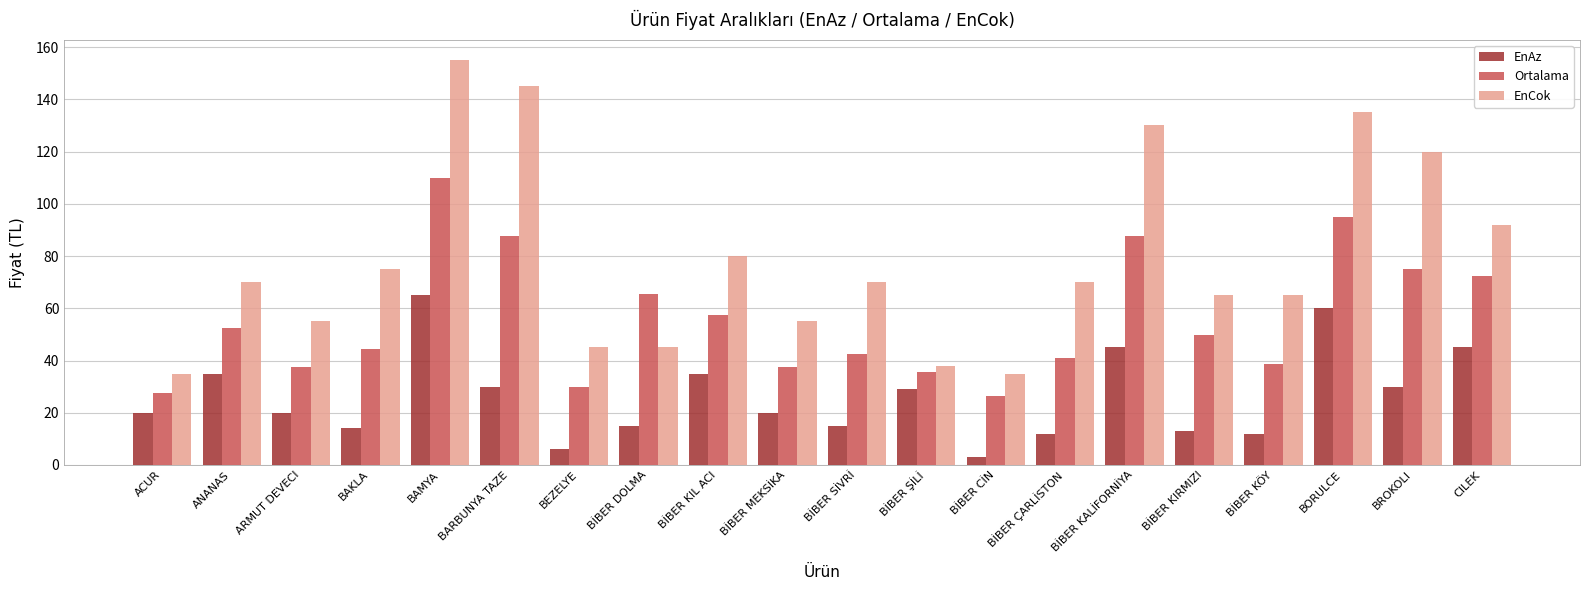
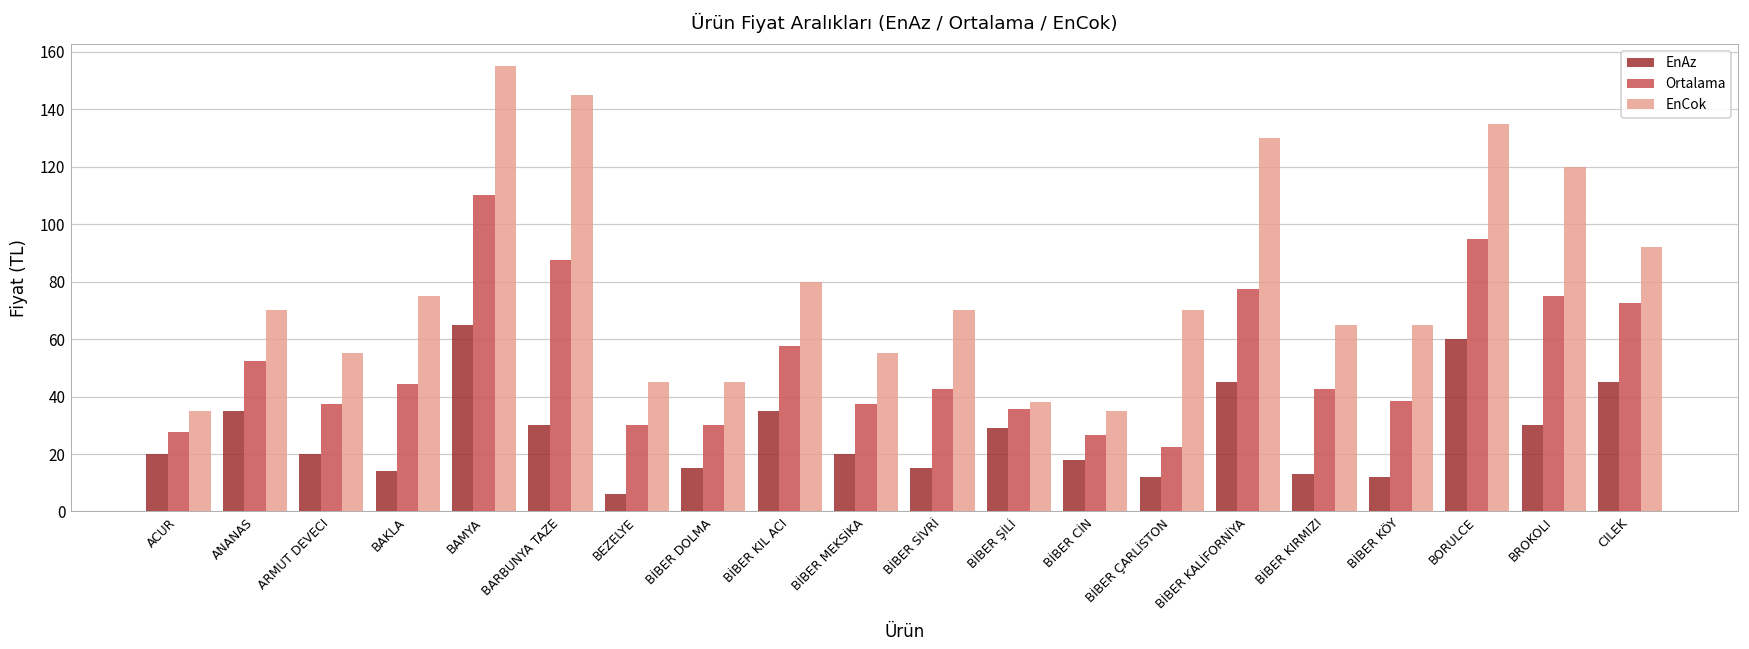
  {
    "EnAz": {
      "ACUR": 20,
      "ANANAS": 35,
      "ARMUT DEVECI": 20,
      "BAKLA": 14,
      "BAMYA": 65,
      "BARBUNYA TAZE": 30,
      "BEZELYE": 6,
      "BİBER DOLMA": 15,
      "BİBER KIL ACI": 35,
      "BİBER MEKSİKA": 20,
      "BİBER SİVRİ": 15,
      "BİBER ŞİLİ": 29,
-     "BİBER CİN": 3,
+     "BİBER CİN": 18,
      "BİBER ÇARLİSTON": 12,
      "BİBER KALİFORNİYA": 45,
      "BİBER KIRMIZI": 13,
      "BİBER KÖY": 12,
      "BORULCE": 60,
      "BROKOLI": 30,
      "CILEK": 45
    },
    "Ortalama": {
      "ACUR": 28,
      "ANANAS": 53,
      "ARMUT DEVECI": 38,
      "BAKLA": 45,
      "BAMYA": 110,
      "BARBUNYA TAZE": 88,
      "BEZELYE": 30,
-     "BİBER DOLMA": 65,
+     "BİBER DOLMA": 30,
      "BİBER KIL ACI": 58,
      "BİBER MEKSİKA": 38,
      "BİBER SİVRİ": 43,
      "BİBER ŞİLİ": 36,
      "BİBER CİN": 27,
-     "BİBER ÇARLİSTON": 41,
-     "BİBER KALİFORNİYA": 88,
-     "BİBER KIRMIZI": 50,
+     "BİBER ÇARLİSTON": 22,
+     "BİBER KALİFORNİYA": 78,
+     "BİBER KIRMIZI": 43,
      "BİBER KÖY": 39,
      "BORULCE": 95,
      "BROKOLI": 75,
      "CILEK": 73
    },
    "EnCok": {
      "ACUR": 35,
      "ANANAS": 70,
      "ARMUT DEVECI": 55,
      "BAKLA": 75,
      "BAMYA": 155,
      "BARBUNYA TAZE": 145,
      "BEZELYE": 45,
      "BİBER DOLMA": 45,
      "BİBER KIL ACI": 80,
      "BİBER MEKSİKA": 55,
      "BİBER SİVRİ": 70,
      "BİBER ŞİLİ": 38,
      "BİBER CİN": 35,
      "BİBER ÇARLİSTON": 70,
      "BİBER KALİFORNİYA": 130,
      "BİBER KIRMIZI": 65,
      "BİBER KÖY": 65,
      "BORULCE": 135,
      "BROKOLI": 120,
      "CILEK": 92
    }
  }
